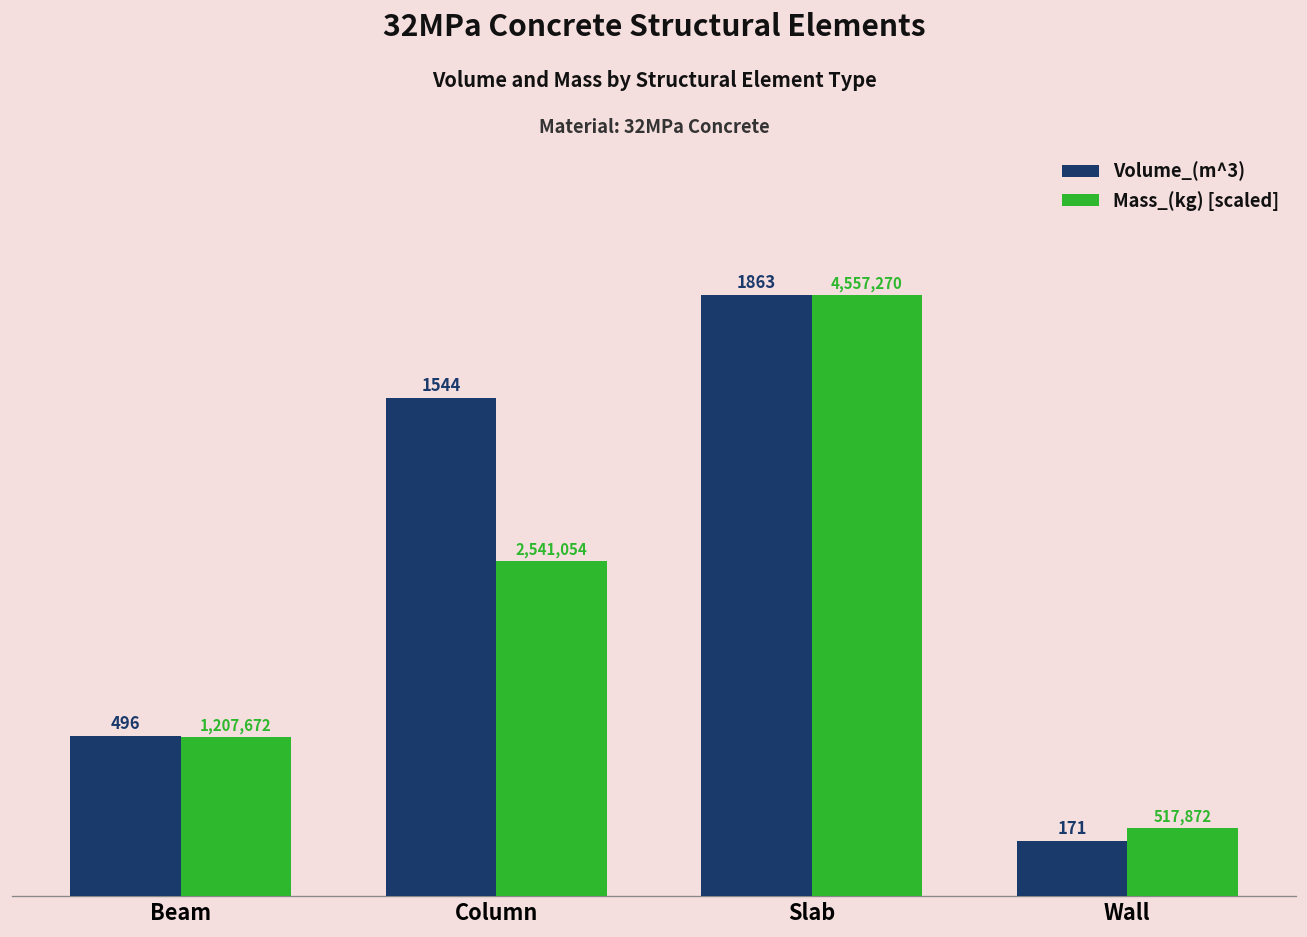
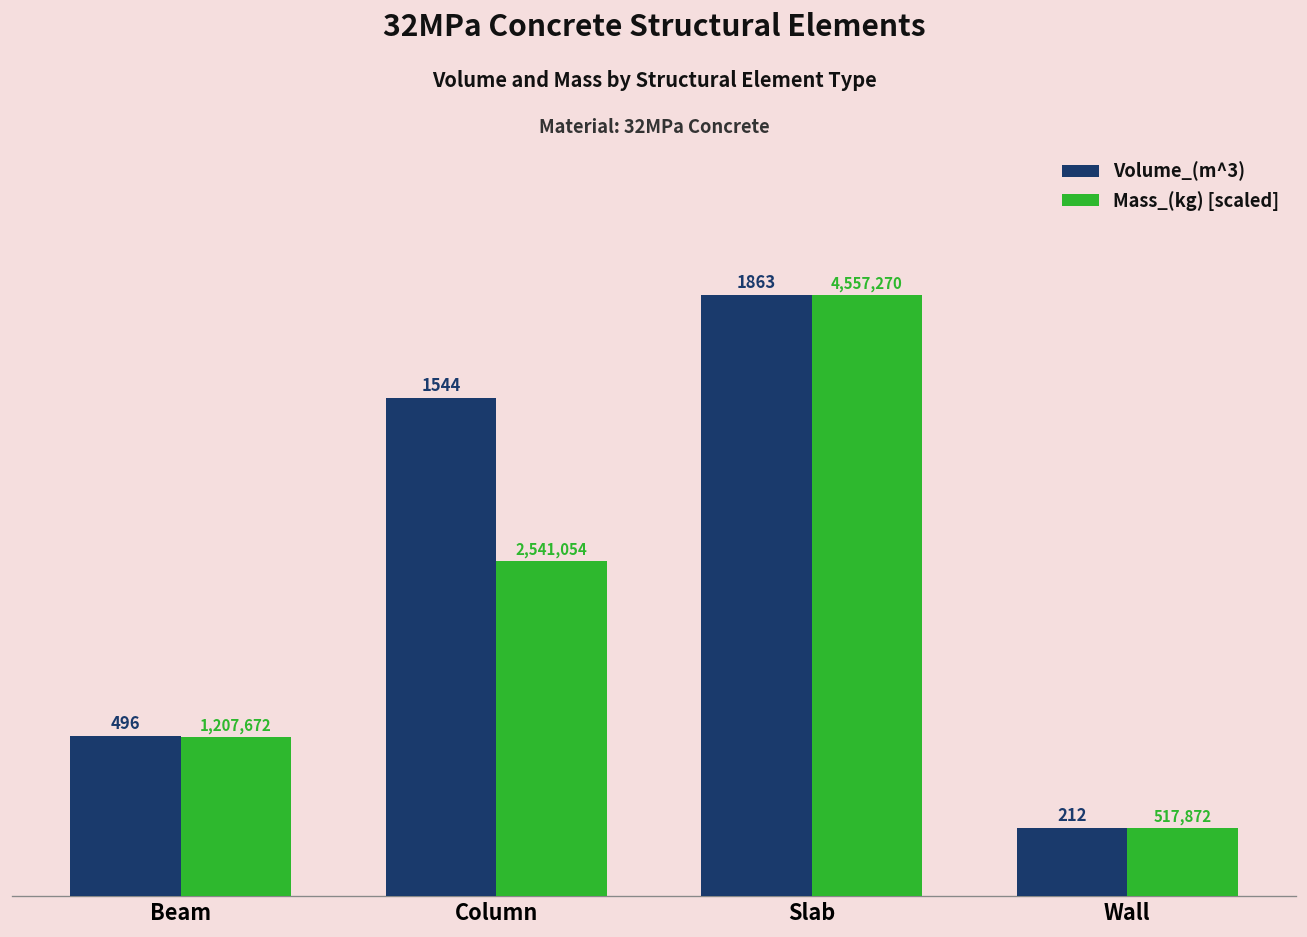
  {
    "Volume_(m^3)": {
      "Beam": 496,
      "Column": 1544,
      "Slab": 1863,
-     "Wall": 171
+     "Wall": 212
    }
  }
